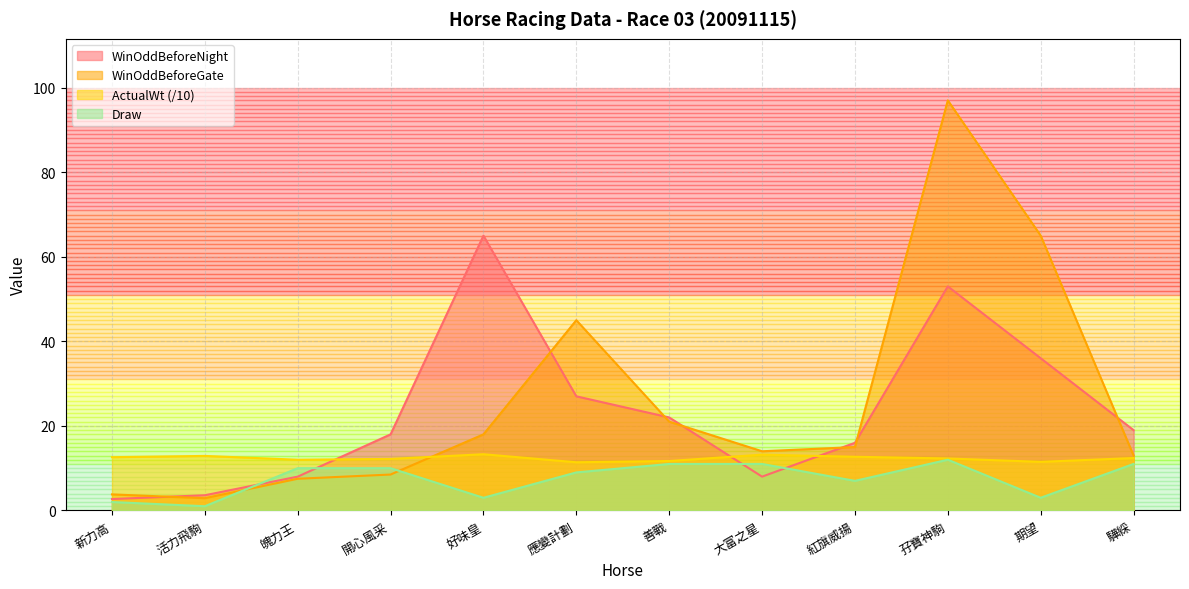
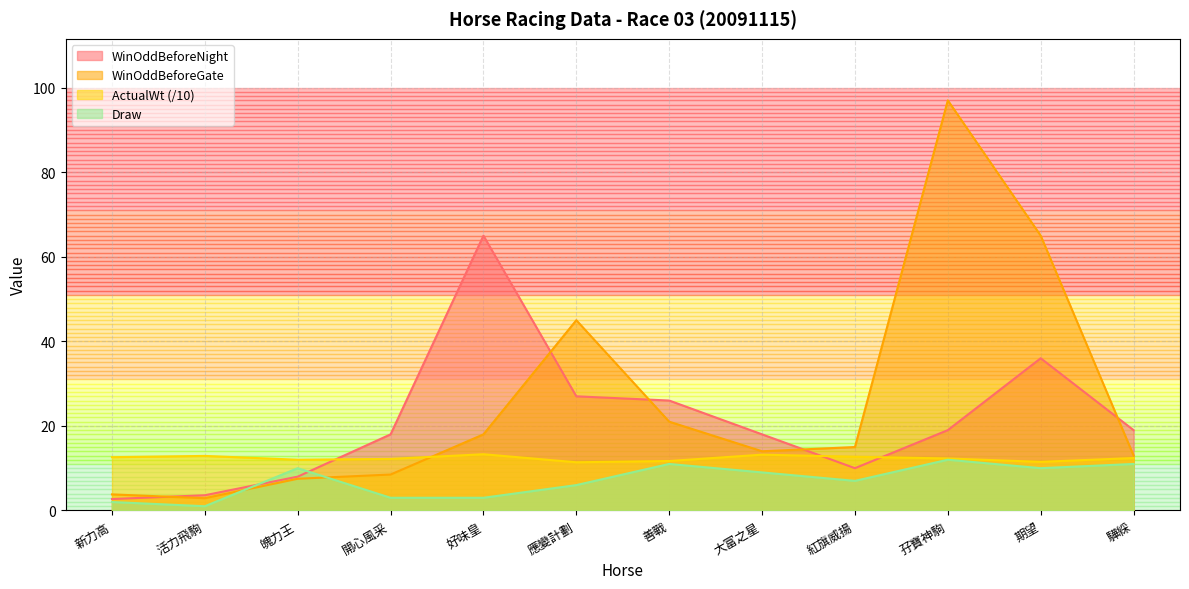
  {
    "WinOddBeforeNight": {
      "新力高": 3,
      "活力飛駒": 4,
      "開心風采": 18,
      "好味皇": 65,
      "應變計劃": 27,
-     "善戰": 22,
-     "大富之星": 8,
-     "紅旗威揚": 16,
-     "孖寶神駒": 53,
+     "善戰": 26,
+     "大富之星": 18,
+     "紅旗威揚": 10,
+     "孖寶神駒": 19,
      "期望": 36,
      "驊綵": 19
    },
    "Draw": {
      "新力高": 2,
      "活力飛駒": 1,
      "魄力王": 10,
-     "開心風采": 10,
+     "開心風采": 3,
      "好味皇": 3,
-     "應變計劃": 9,
+     "應變計劃": 6,
      "善戰": 11,
-     "大富之星": 11,
+     "大富之星": 9,
      "紅旗威揚": 7,
-     "期望": 3,
+     "期望": 10,
      "驊綵": 11
    }
  }
